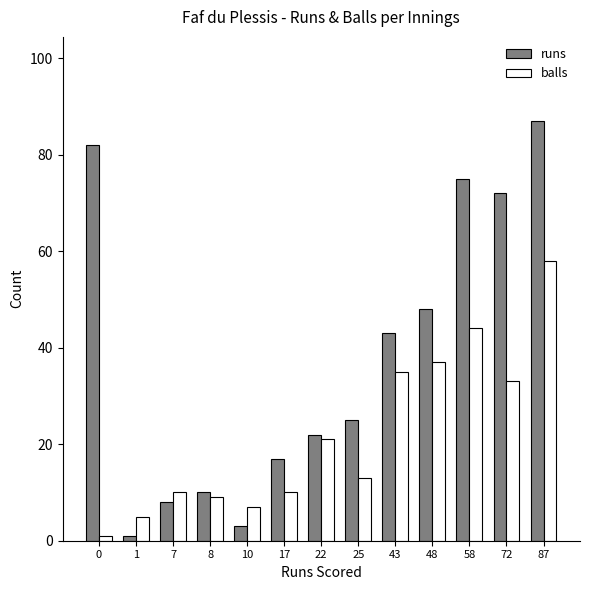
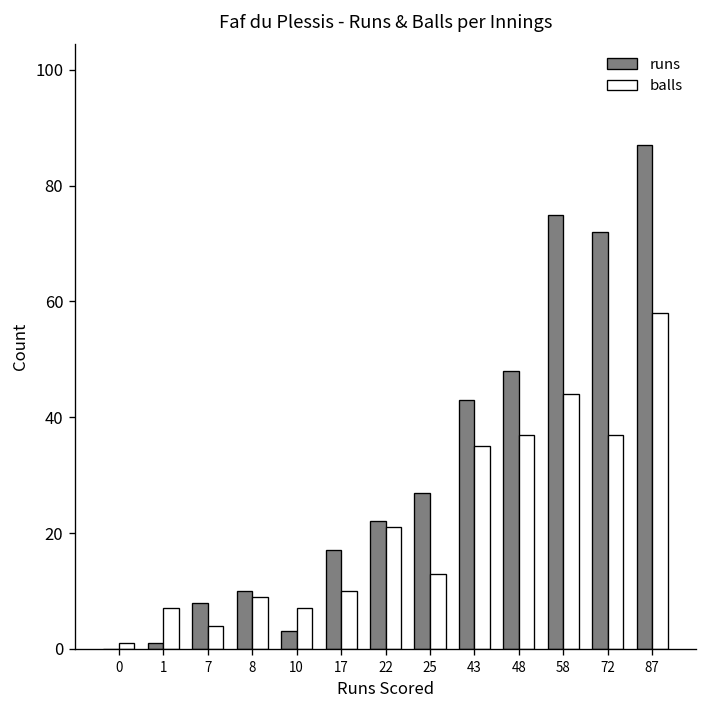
  {
    "runs": {
-     "0": 82,
+     "0": 0,
      "1": 1,
      "7": 8,
      "8": 10,
      "10": 3,
      "17": 17,
      "22": 22,
-     "25": 25,
+     "25": 27,
      "43": 43,
      "48": 48,
      "58": 75,
      "72": 72,
      "87": 87
    },
    "balls": {
      "0": 1,
-     "1": 5,
-     "7": 10,
+     "1": 7,
+     "7": 4,
      "8": 9,
      "10": 7,
      "17": 10,
      "22": 21,
      "25": 13,
      "43": 35,
      "48": 37,
      "58": 44,
-     "72": 33,
+     "72": 37,
      "87": 58
    }
  }
